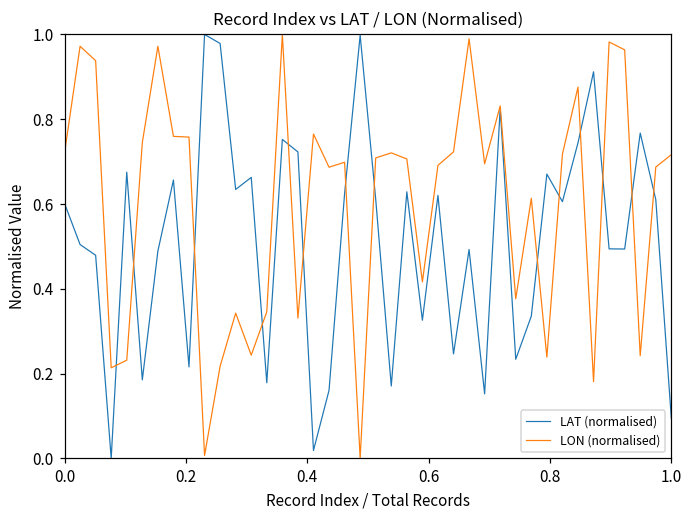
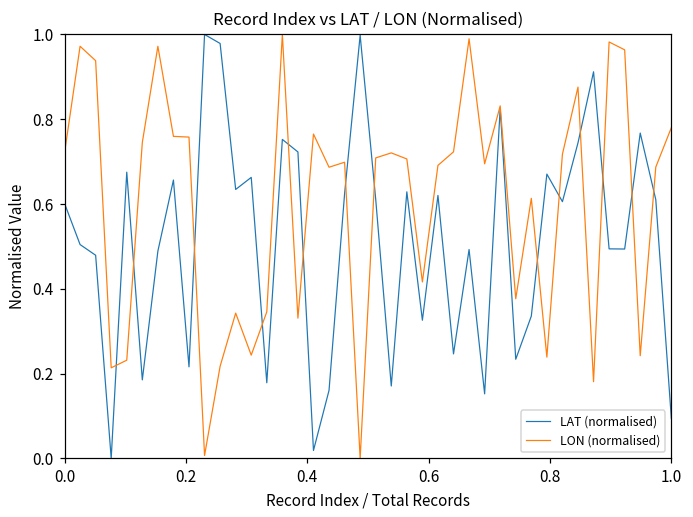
  {
    "LAT (normalised)": {
      "0.0": 0.60,
      "1.0": 0.09
    },
    "LON (normalised)": {
      "0.0": 0.72,
-     "1.0": 0.72
+     "1.0": 0.78
    }
  }
